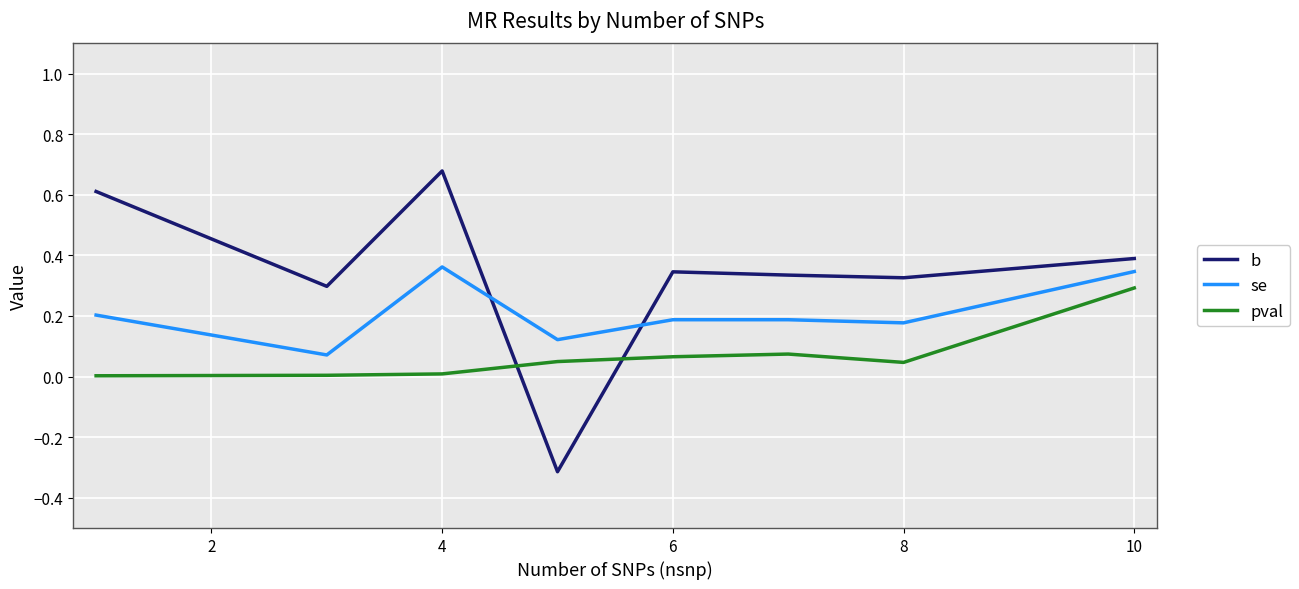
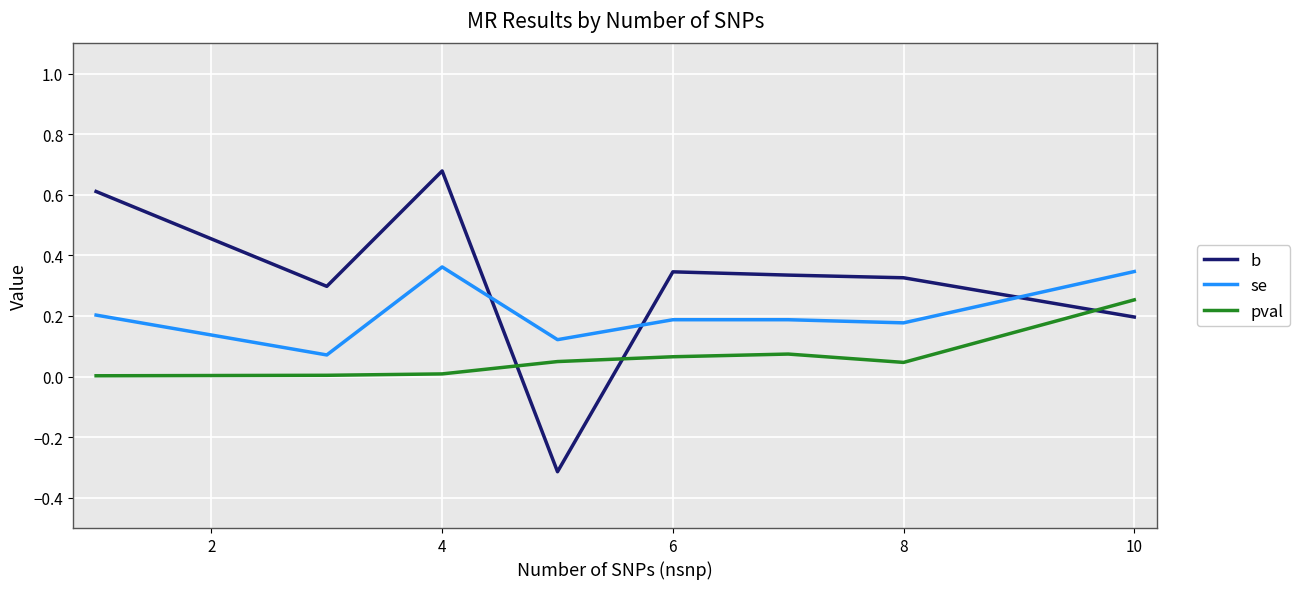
  {
    "b": {
      "4": 0.68,
      "6": 0.35,
      "8": 0.33,
-     "10": 0.39
+     "10": 0.20
    },
    "se": {
      "4": 0.36,
      "6": 0.19,
      "8": 0.18,
      "10": 0.35
    },
    "pval": {
      "4": 0.01,
      "6": 0.07,
      "8": 0.05,
-     "10": 0.29
+     "10": 0.25
    }
  }
